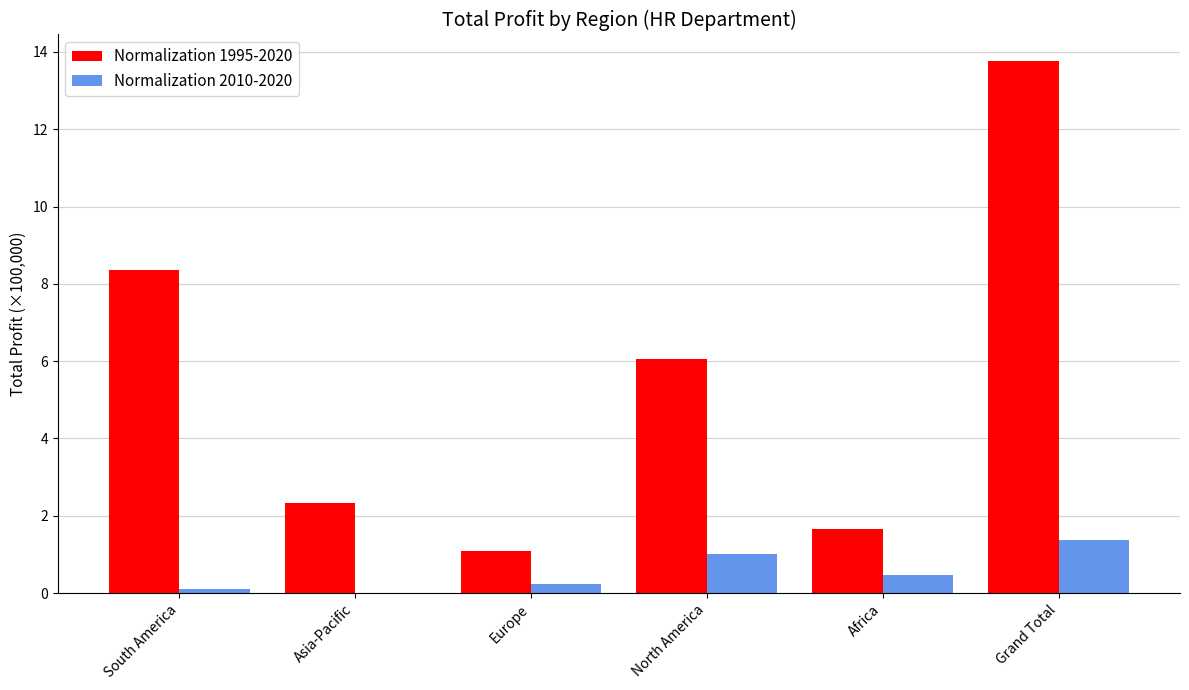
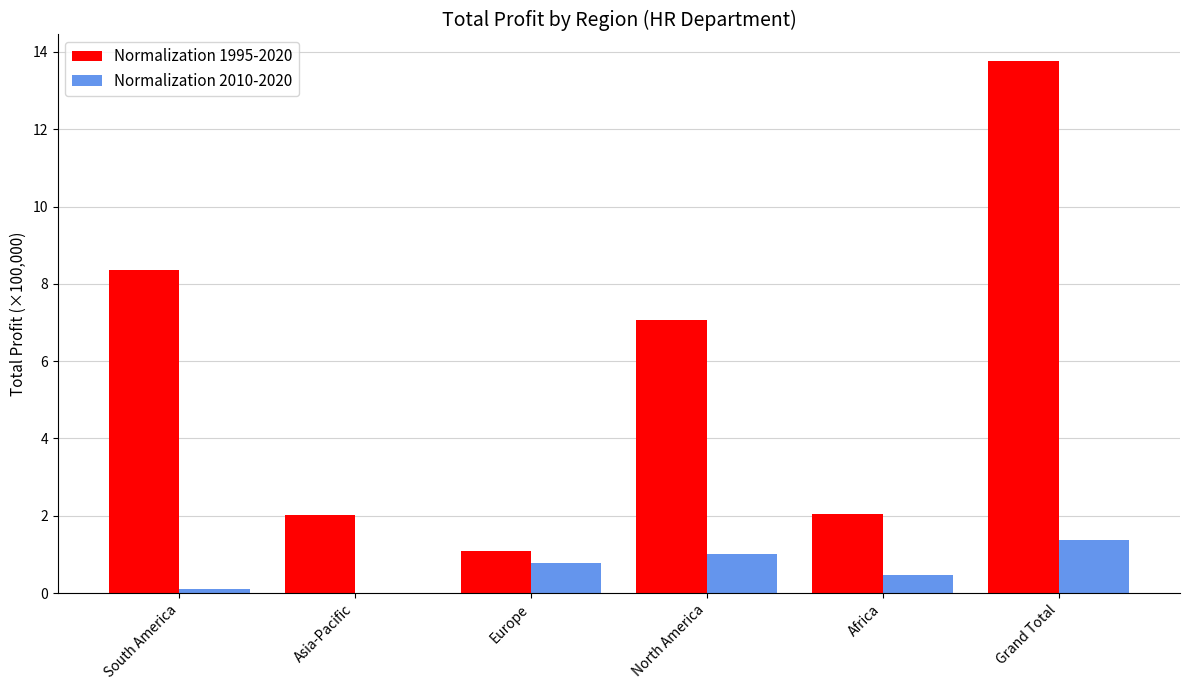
  {
    "Normalization 1995-2020": {
      "South America": 8.4,
-     "Asia-Pacific": 2.3,
+     "Asia-Pacific": 2.0,
      "Europe": 1.1,
-     "North America": 6.0,
-     "Africa": 1.7,
+     "North America": 7.1,
+     "Africa": 2.1,
      "Grand Total": 13.8
    },
    "Normalization 2010-2020": {
      "South America": 0.1,
-     "Europe": 0.2,
+     "Europe": 0.8,
      "North America": 1.0,
      "Africa": 0.5,
      "Grand Total": 1.4
    }
  }
